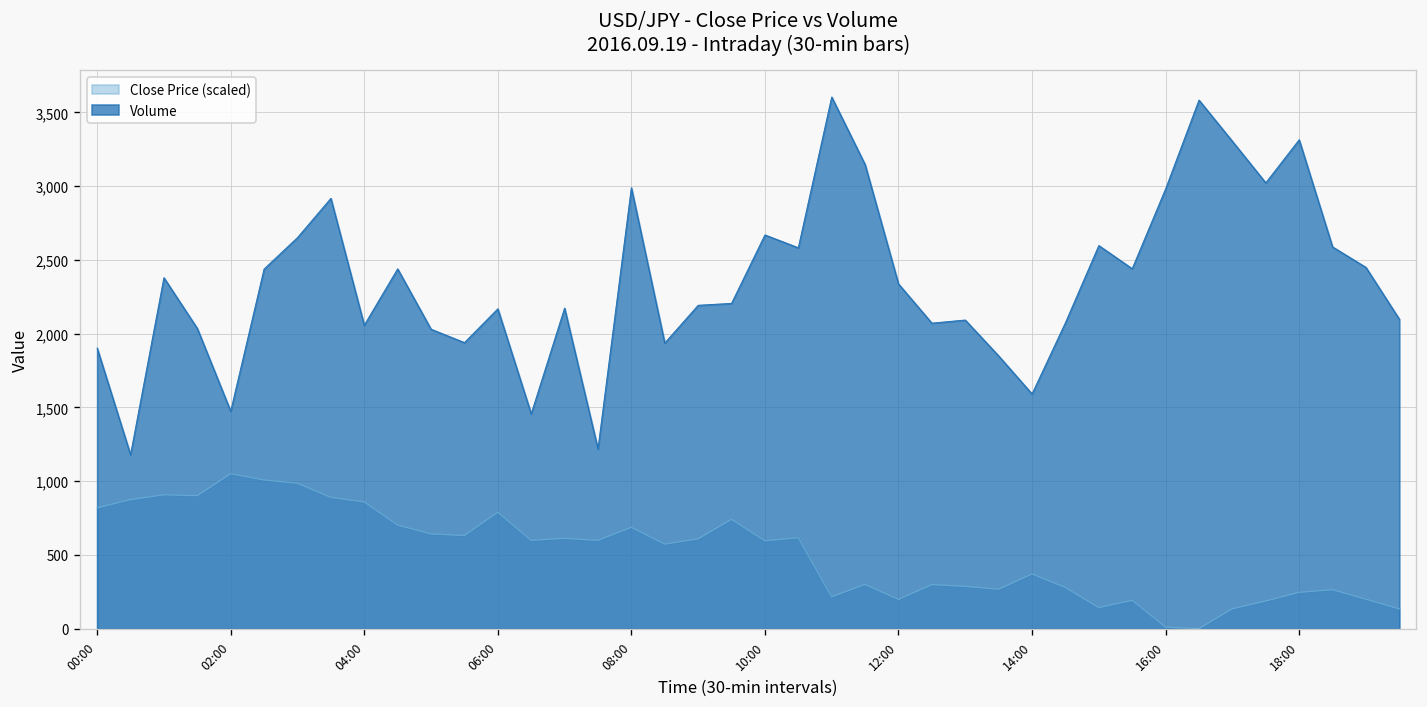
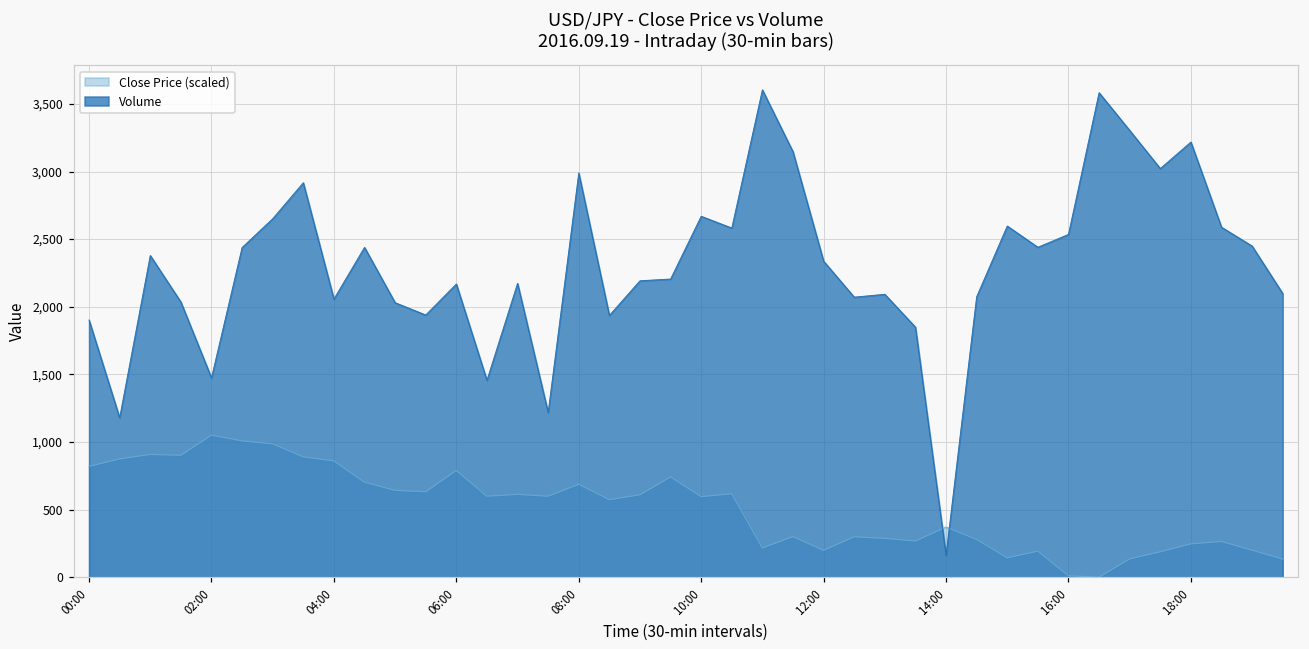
  {
    "Close Price (scaled)": {
      "00:00": "820",
      "02:00": "1,050",
      "04:00": "860",
      "06:00": "790",
      "08:00": "690",
      "10:00": "600",
      "12:00": "200",
      "14:00": "370",
      "16:00": "10",
      "18:00": "250"
    },
    "Volume": {
      "00:00": "1,900",
      "02:00": "1,470",
      "04:00": "2,060",
      "06:00": "2,170",
      "08:00": "2,990",
      "10:00": "2,670",
      "12:00": "2,340",
-     "14:00": "1,590",
-     "16:00": "2,980",
-     "18:00": "3,310"
+     "14:00": "160",
+     "16:00": "2,540",
+     "18:00": "3,220"
    }
  }
